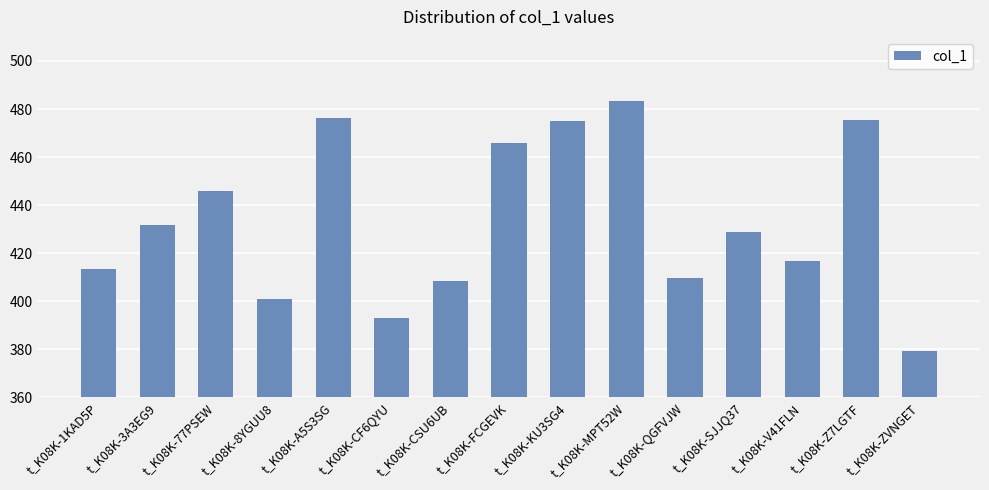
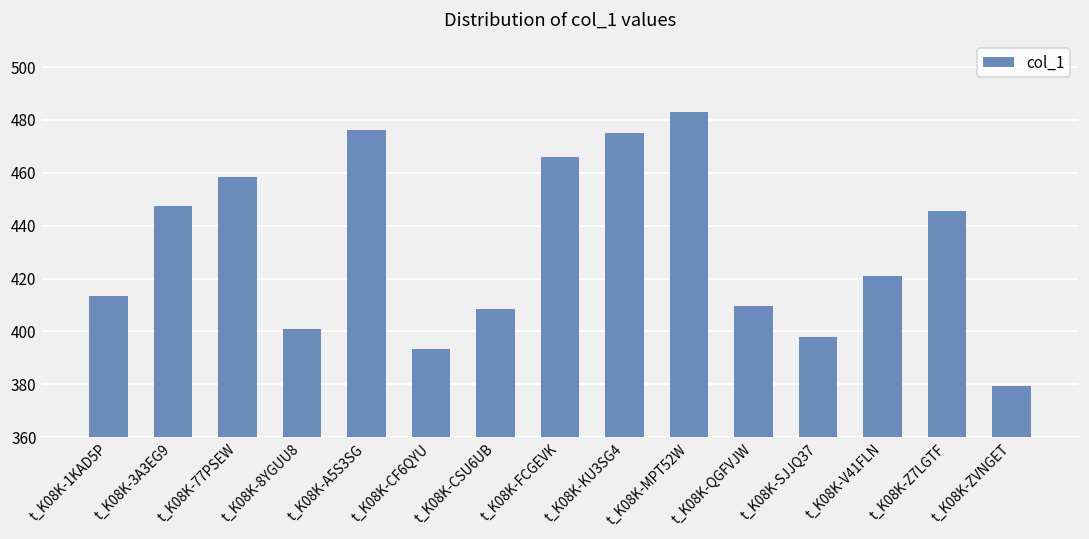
  {
    "t_K08K-1KAD5P": 414,
-   "t_K08K-3A3EG9": 432,
-   "t_K08K-77PSEW": 446,
+   "t_K08K-3A3EG9": 447,
+   "t_K08K-77PSEW": 458,
    "t_K08K-8YGUU8": 401,
    "t_K08K-A5S3SG": 476,
    "t_K08K-CF6QYU": 393,
    "t_K08K-CSU6UB": 408,
    "t_K08K-FCGEVK": 466,
    "t_K08K-KU3SG4": 475,
    "t_K08K-MPT52W": 483,
    "t_K08K-QGFVJW": 410,
-   "t_K08K-SJJQ37": 429,
-   "t_K08K-V41FLN": 417,
-   "t_K08K-Z7LGTF": 475,
+   "t_K08K-SJJQ37": 398,
+   "t_K08K-V41FLN": 421,
+   "t_K08K-Z7LGTF": 446,
    "t_K08K-ZVNGET": 379
  }
